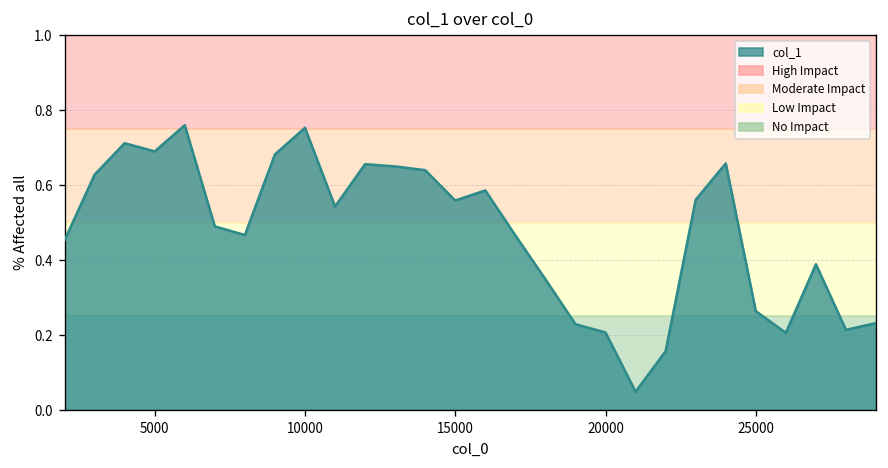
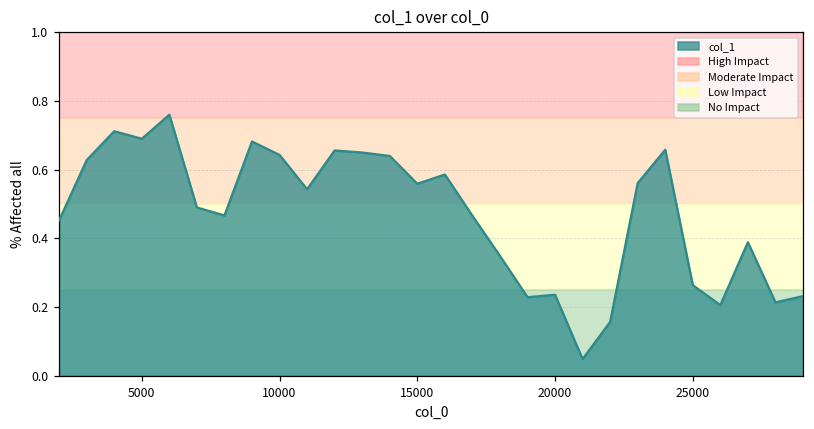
  {
    "5000": 0.69,
-   "10000": 0.75,
+   "10000": 0.64,
    "15000": 0.56,
-   "20000": 0.21,
+   "20000": 0.24,
    "25000": 0.26
  }
